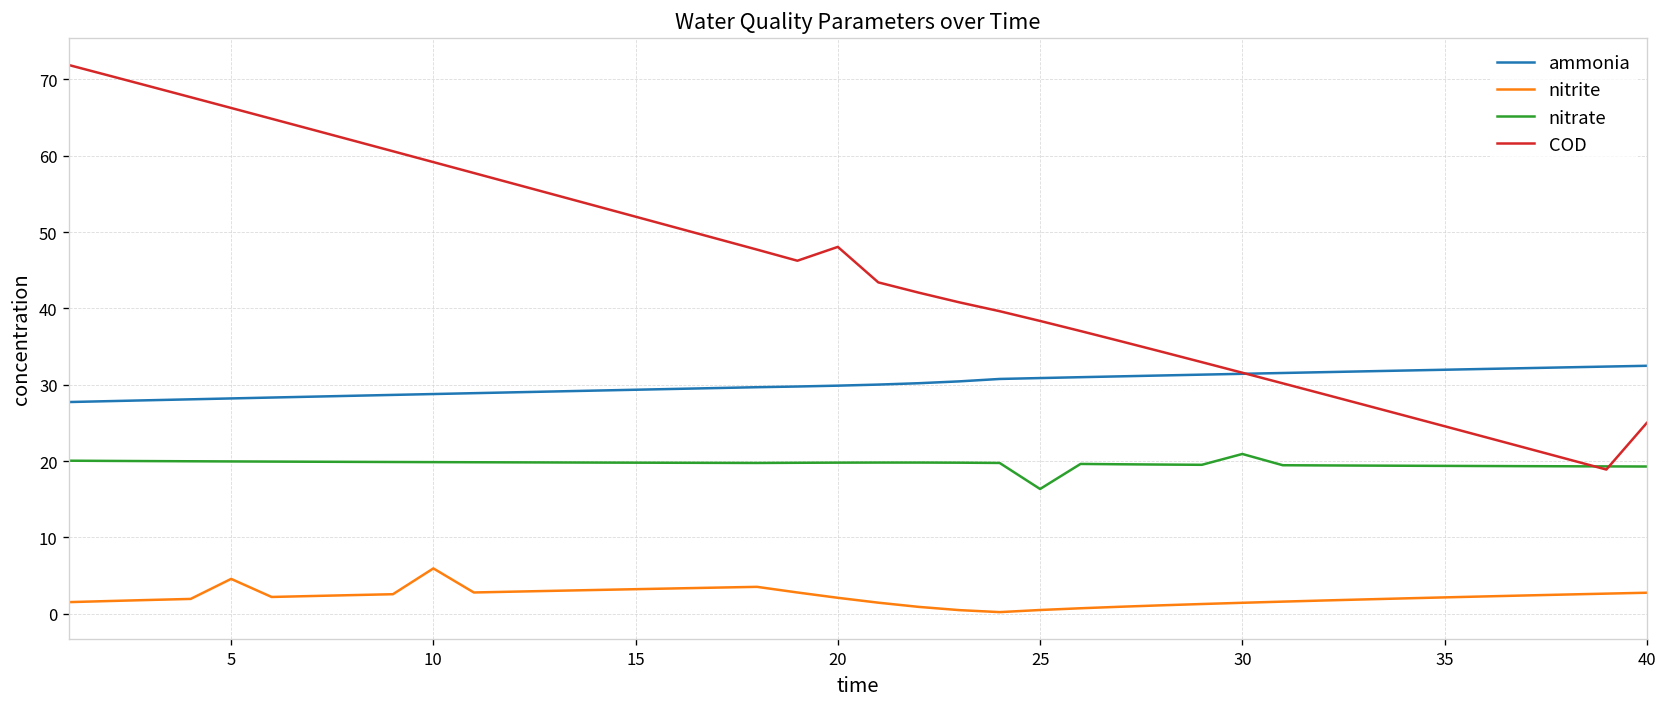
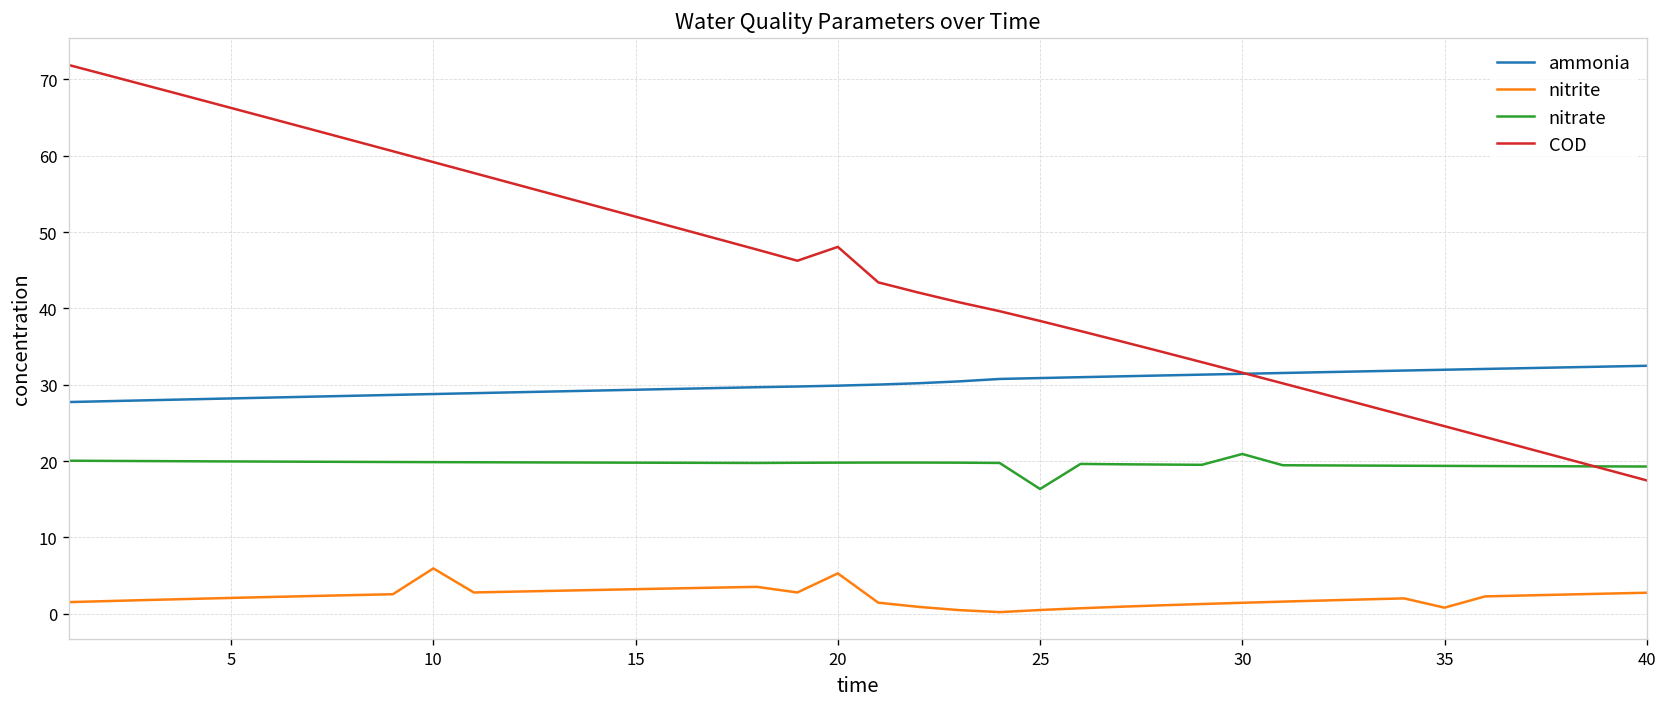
  {
    "ammonia": {
      "5": 28,
      "10": 29,
      "15": 29,
      "20": 30,
      "25": 31,
      "35": 32,
      "40": 32
    },
    "nitrite": {
-     "5": 5,
+     "5": 2,
      "10": 6,
      "15": 3,
-     "20": 2,
+     "20": 5,
      "25": 0,
      "30": 1,
-     "35": 2,
+     "35": 1,
      "40": 3
    },
    "nitrate": {
      "5": 20,
      "10": 20,
      "15": 20,
      "20": 20,
      "25": 16,
      "30": 21,
      "35": 19,
      "40": 19
    },
    "COD": {
      "5": 66,
      "10": 59,
      "15": 52,
      "20": 48,
      "25": 38,
      "35": 25,
-     "40": 25
+     "40": 17
    }
  }
